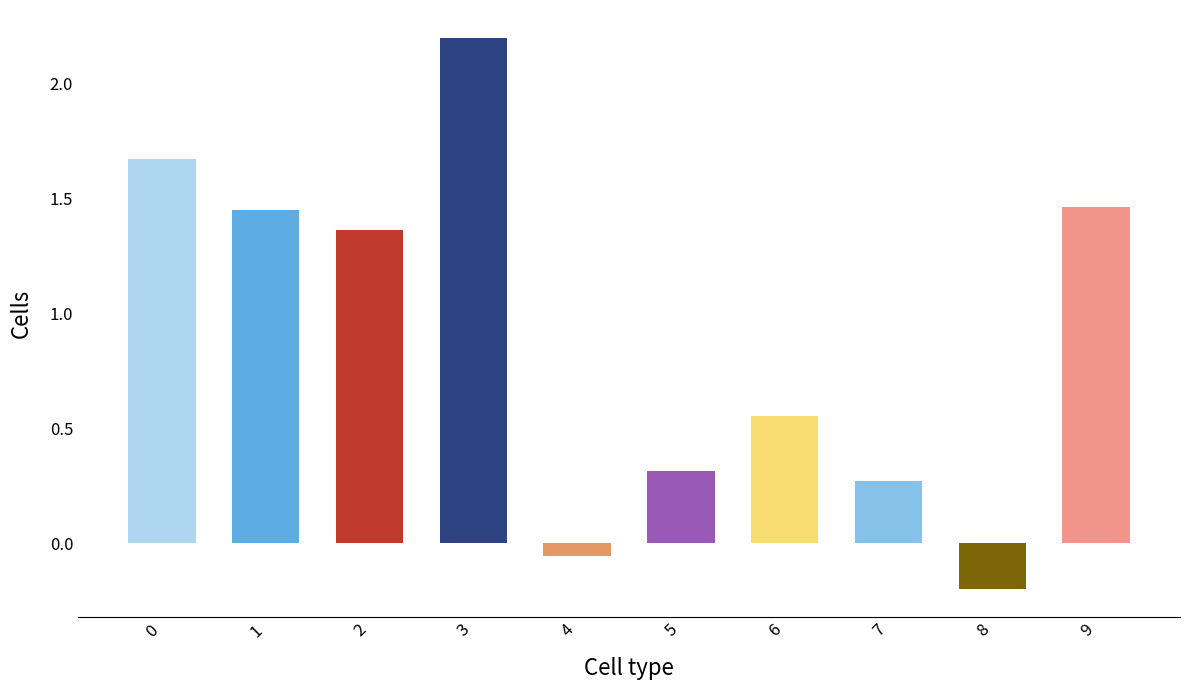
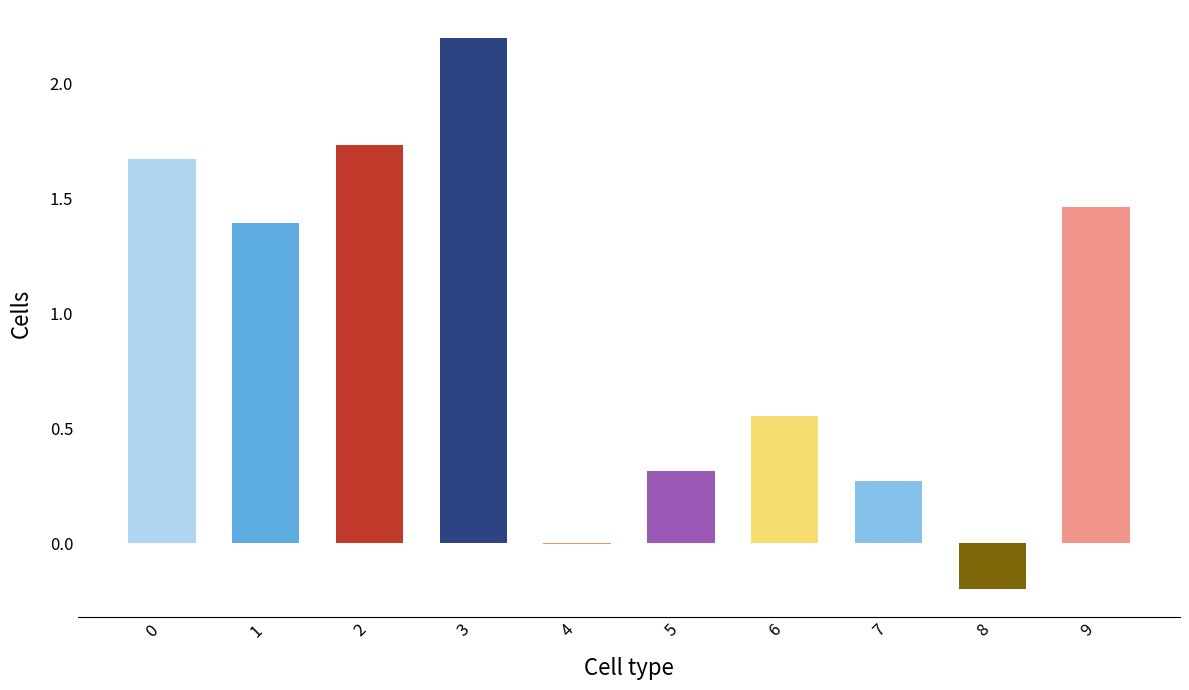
  {
    "0": 1.67,
-   "1": 1.45,
-   "2": 1.36,
+   "1": 1.39,
+   "2": 1.73,
    "3": 2.20,
-   "4": -0.05,
+   "4": 0.00,
    "5": 0.31,
    "6": 0.55,
    "7": 0.27,
    "8": -0.20,
    "9": 1.46
  }
